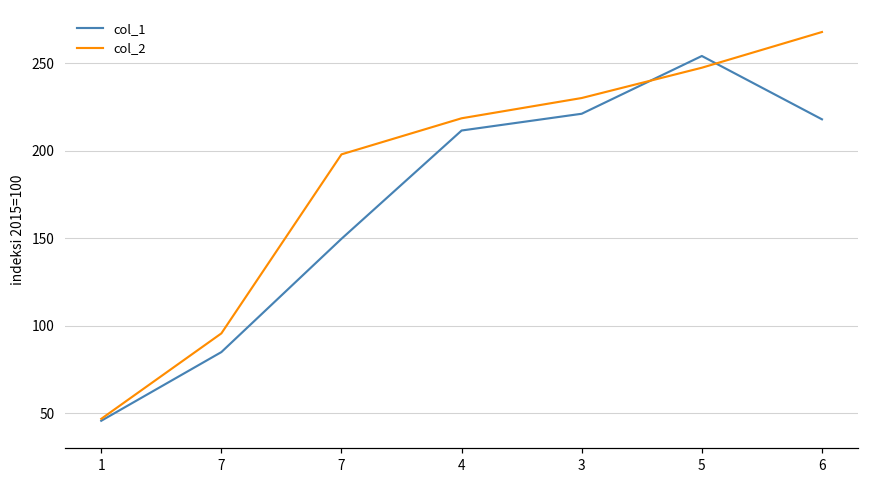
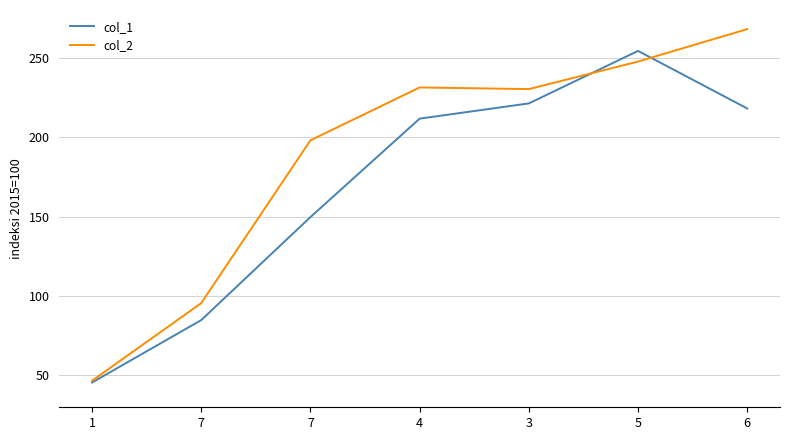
  {
    "col_1": {
      "4": 212,
      "3": 221,
      "5": 254,
      "6": 218
    },
    "col_2": {
-     "4": 219,
+     "4": 231,
      "3": 230,
      "5": 248,
      "6": 268
    }
  }
